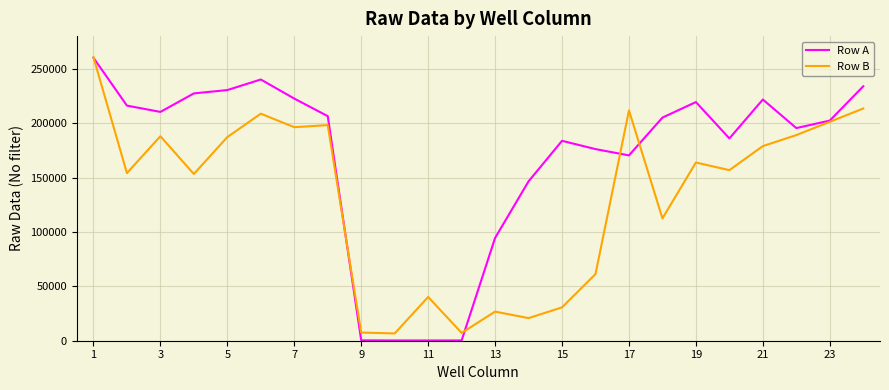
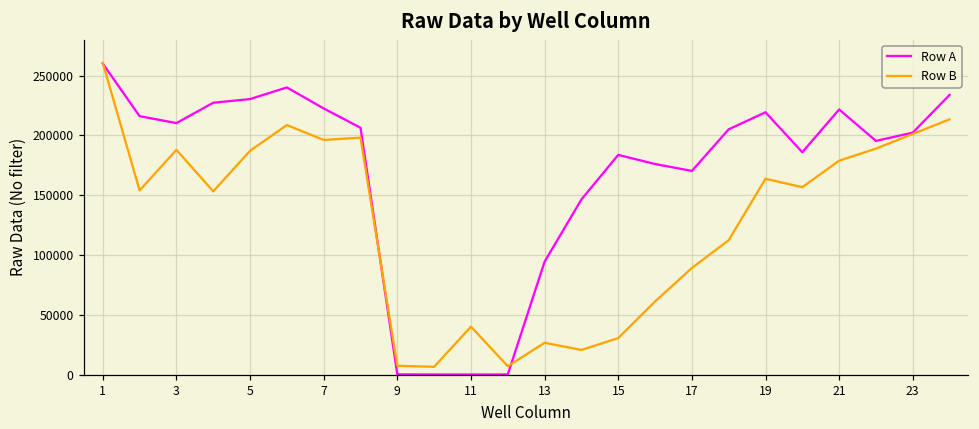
  {
    "Row A": {
      "3": 210000,
      "5": 230000,
      "7": 223000,
      "9": 0,
      "11": 0,
      "13": 94000,
      "15": 184000,
      "17": 170000,
      "19": 219000,
      "21": 222000
    },
    "Row B": {
      "3": 188000,
      "5": 187000,
      "7": 196000,
      "9": 8000,
      "11": 40000,
      "13": 27000,
      "15": 31000,
-     "17": 212000,
+     "17": 89000,
      "19": 164000,
      "21": 179000
    }
  }
